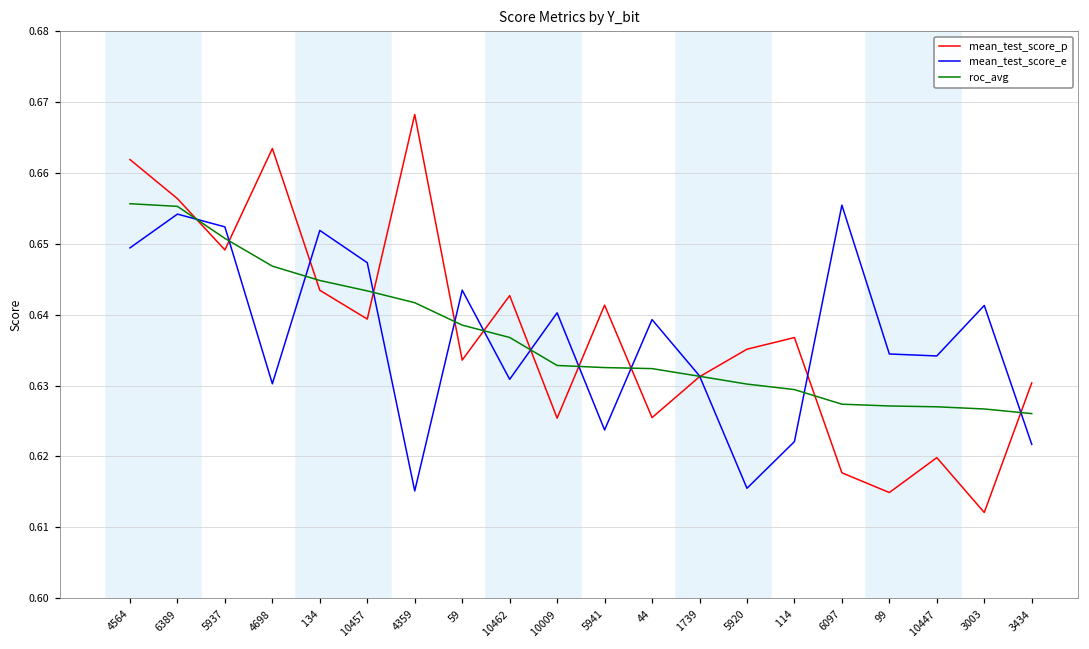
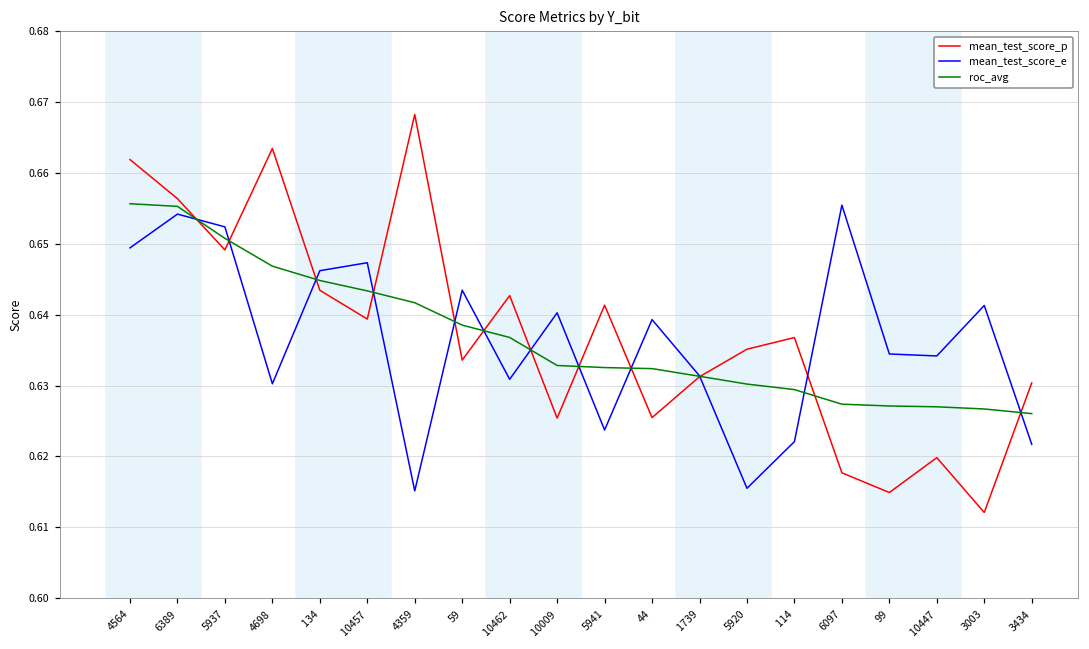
  {
    "mean_test_score_p": {
      "4564": 0.662,
      "6389": 0.656,
      "5937": 0.649,
      "4698": 0.663,
      "134": 0.643,
      "10457": 0.639,
      "4359": 0.668,
      "59": 0.634,
      "10462": 0.643,
      "10009": 0.625,
      "5941": 0.641,
      "44": 0.625,
      "5920": 0.635,
      "114": 0.637,
      "6097": 0.618,
      "99": 0.615,
      "10447": 0.620,
      "3003": 0.612,
      "3434": 0.630
    },
    "mean_test_score_e": {
      "4564": 0.649,
      "6389": 0.654,
      "5937": 0.652,
      "4698": 0.630,
-     "134": 0.652,
+     "134": 0.646,
      "10457": 0.647,
      "4359": 0.615,
      "59": 0.643,
      "10462": 0.631,
      "10009": 0.640,
      "5941": 0.624,
      "44": 0.639,
      "5920": 0.616,
      "114": 0.622,
      "6097": 0.655,
      "99": 0.634,
      "10447": 0.634,
      "3003": 0.641,
      "3434": 0.622
    },
    "roc_avg": {
      "4564": 0.656,
      "6389": 0.655,
      "5937": 0.651,
      "4698": 0.647,
      "134": 0.645,
      "10457": 0.643,
      "4359": 0.642,
      "59": 0.639,
      "10462": 0.637,
      "10009": 0.633,
      "5941": 0.633,
      "44": 0.632,
      "5920": 0.630,
      "114": 0.629,
      "6097": 0.627,
      "99": 0.627,
      "10447": 0.627,
      "3003": 0.627,
      "3434": 0.626
    }
  }
